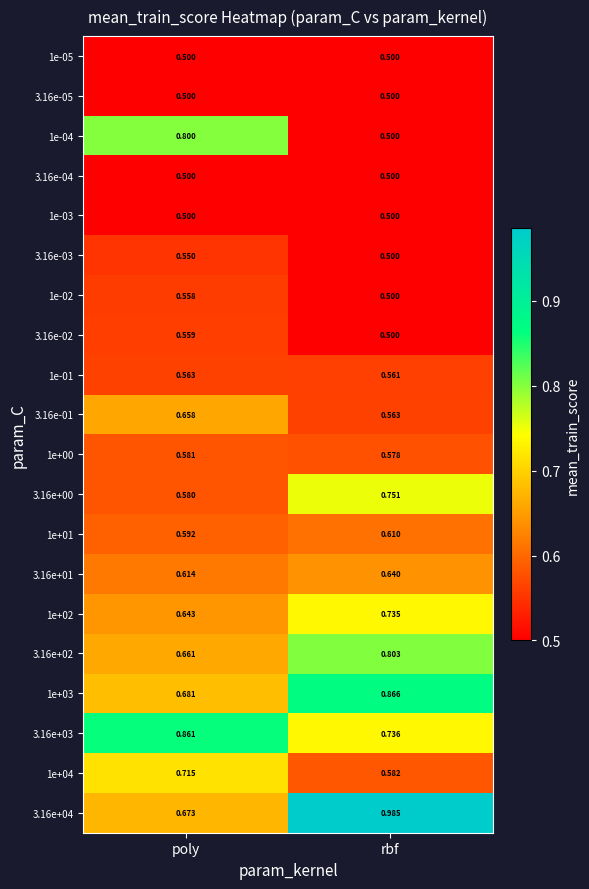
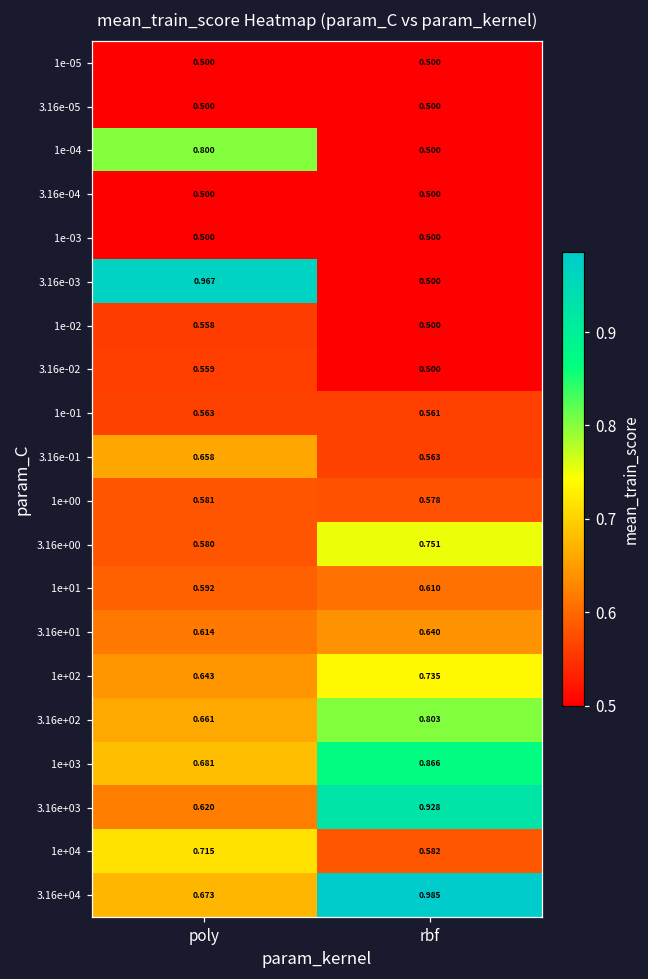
  {
    "1e-05": {
      "poly": 0.500,
      "rbf": 0.500
    },
    "3.16e-05": {
      "poly": 0.500,
      "rbf": 0.500
    },
    "1e-04": {
      "poly": 0.800,
      "rbf": 0.500
    },
    "3.16e-04": {
      "poly": 0.500,
      "rbf": 0.500
    },
    "1e-03": {
      "poly": 0.500,
      "rbf": 0.500
    },
    "3.16e-03": {
-     "poly": 0.550,
+     "poly": 0.967,
      "rbf": 0.500
    },
    "1e-02": {
      "poly": 0.558,
      "rbf": 0.500
    },
    "3.16e-02": {
      "poly": 0.559,
      "rbf": 0.500
    },
    "1e-01": {
      "poly": 0.563,
      "rbf": 0.561
    },
    "3.16e-01": {
      "poly": 0.658,
      "rbf": 0.563
    },
    "1e+00": {
      "poly": 0.581,
      "rbf": 0.578
    },
    "3.16e+00": {
      "poly": 0.580,
      "rbf": 0.751
    },
    "1e+01": {
      "poly": 0.592,
      "rbf": 0.610
    },
    "3.16e+01": {
      "poly": 0.614,
      "rbf": 0.640
    },
    "1e+02": {
      "poly": 0.643,
      "rbf": 0.735
    },
    "3.16e+02": {
      "poly": 0.661,
      "rbf": 0.803
    },
    "1e+03": {
      "poly": 0.681,
      "rbf": 0.866
    },
    "3.16e+03": {
-     "poly": 0.861,
-     "rbf": 0.736
+     "poly": 0.620,
+     "rbf": 0.928
    },
    "1e+04": {
      "poly": 0.715,
      "rbf": 0.582
    },
    "3.16e+04": {
      "poly": 0.673,
      "rbf": 0.985
    }
  }
